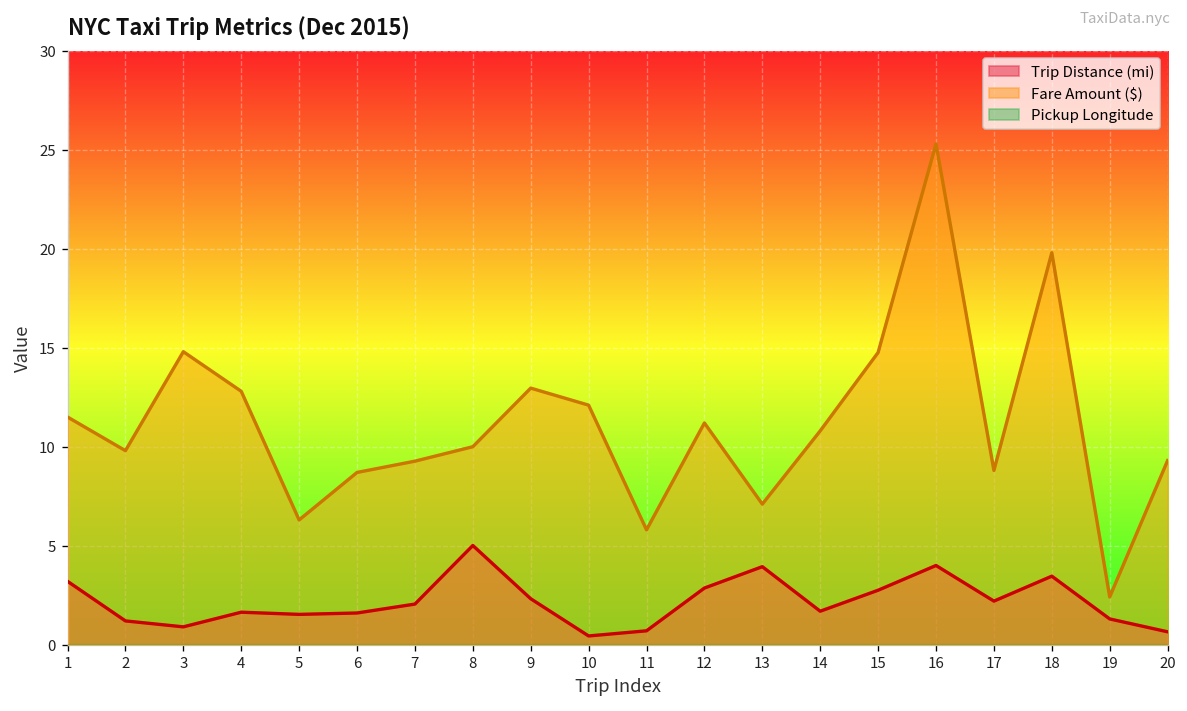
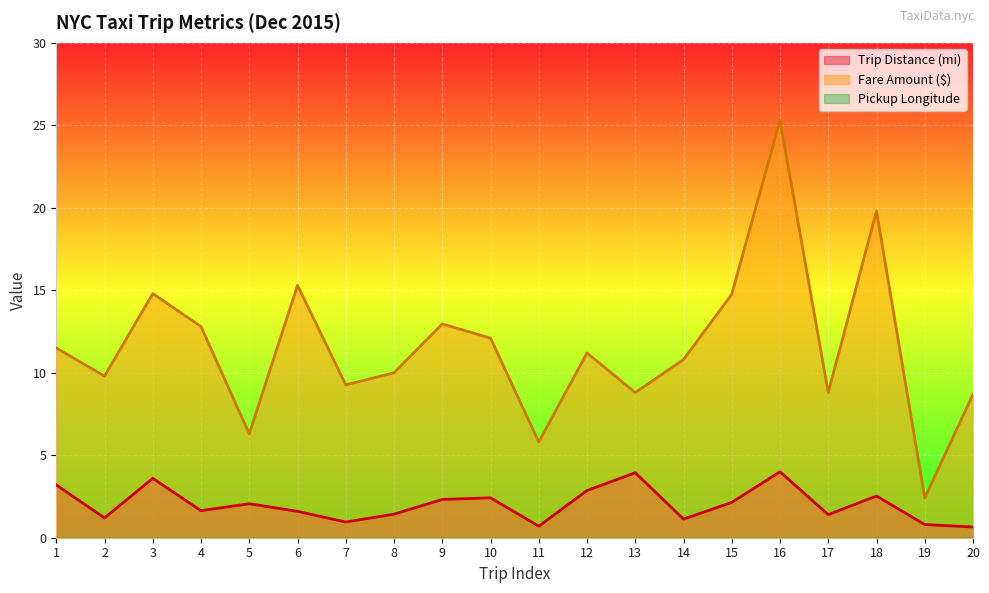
  {
    "Trip Distance (mi)": {
      "1": 3.2,
      "2": 1.2,
-     "3": 0.9,
+     "3": 3.6,
      "4": 1.6,
-     "5": 1.5,
+     "5": 2.1,
      "6": 1.6,
-     "7": 2.1,
-     "8": 5.0,
+     "7": 1.0,
+     "8": 1.4,
      "9": 2.3,
-     "10": 0.4,
+     "10": 2.4,
      "11": 0.7,
      "12": 2.9,
      "13": 3.9,
-     "14": 1.7,
-     "15": 2.8,
+     "14": 1.1,
+     "15": 2.1,
      "16": 4.0,
-     "17": 2.2,
-     "18": 3.5,
-     "19": 1.3,
+     "17": 1.4,
+     "18": 2.5,
+     "19": 0.8,
      "20": 0.7
    },
    "Fare Amount ($)": {
      "1": 11.5,
      "2": 9.8,
      "3": 14.8,
      "4": 12.8,
      "5": 6.3,
-     "6": 8.7,
+     "6": 15.3,
      "7": 9.3,
      "8": 10.0,
      "9": 13.0,
      "10": 12.1,
      "11": 5.8,
      "12": 11.2,
-     "13": 7.1,
+     "13": 8.8,
      "14": 10.8,
      "15": 14.8,
      "16": 25.3,
      "17": 8.8,
      "18": 19.8,
      "19": 2.4,
-     "20": 9.3
+     "20": 8.7
    }
  }
